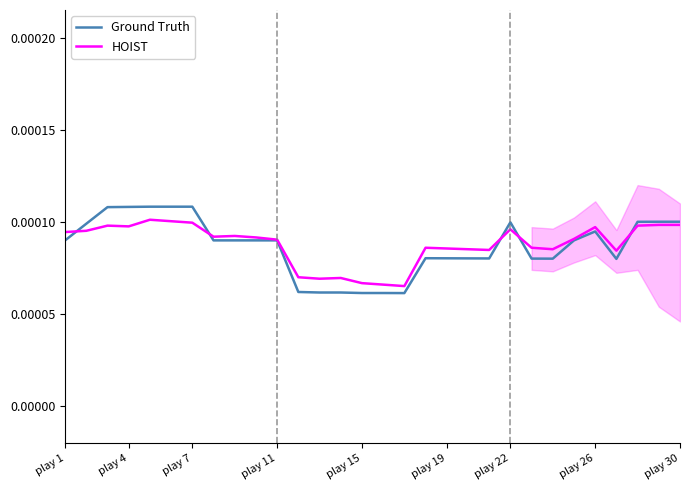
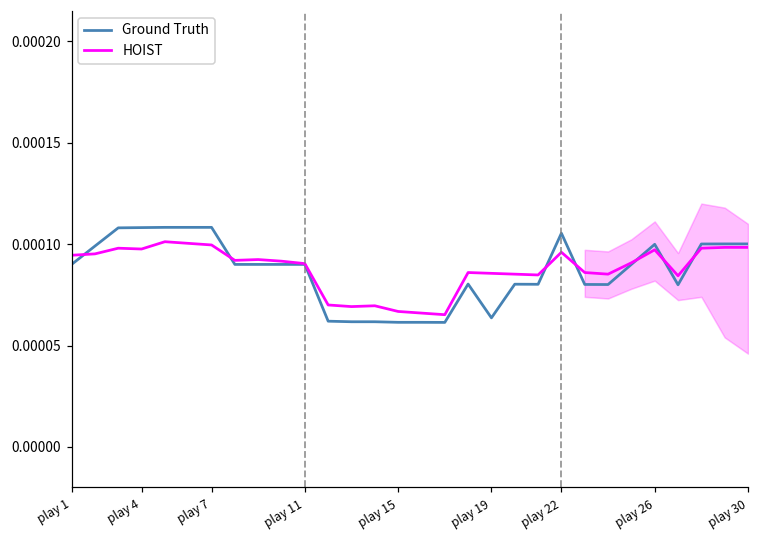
  {
    "Ground Truth": {
      "play 1": 0.000090,
      "play 4": 0.000108,
      "play 7": 0.000108,
      "play 15": 0.000061,
-     "play 19": 0.000080,
-     "play 22": 0.000100,
-     "play 26": 0.000095,
+     "play 19": 0.000064,
+     "play 22": 0.000105,
+     "play 26": 0.000100,
      "play 30": 0.000100
    }
  }
